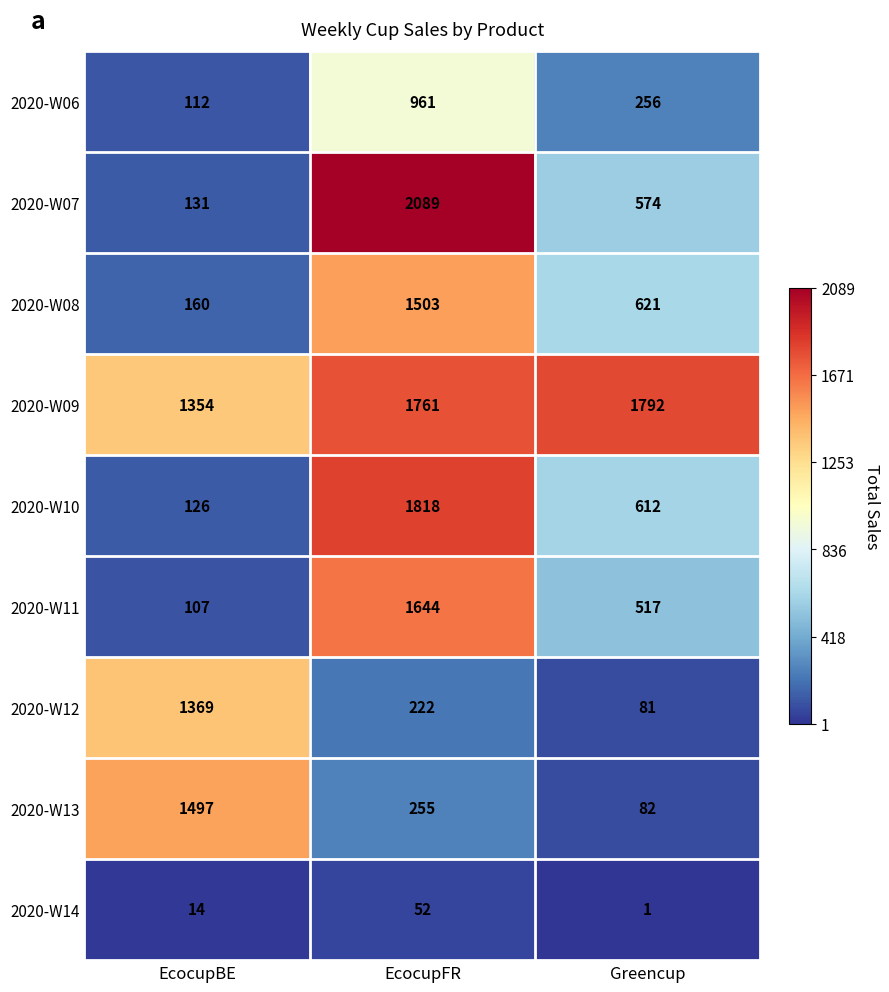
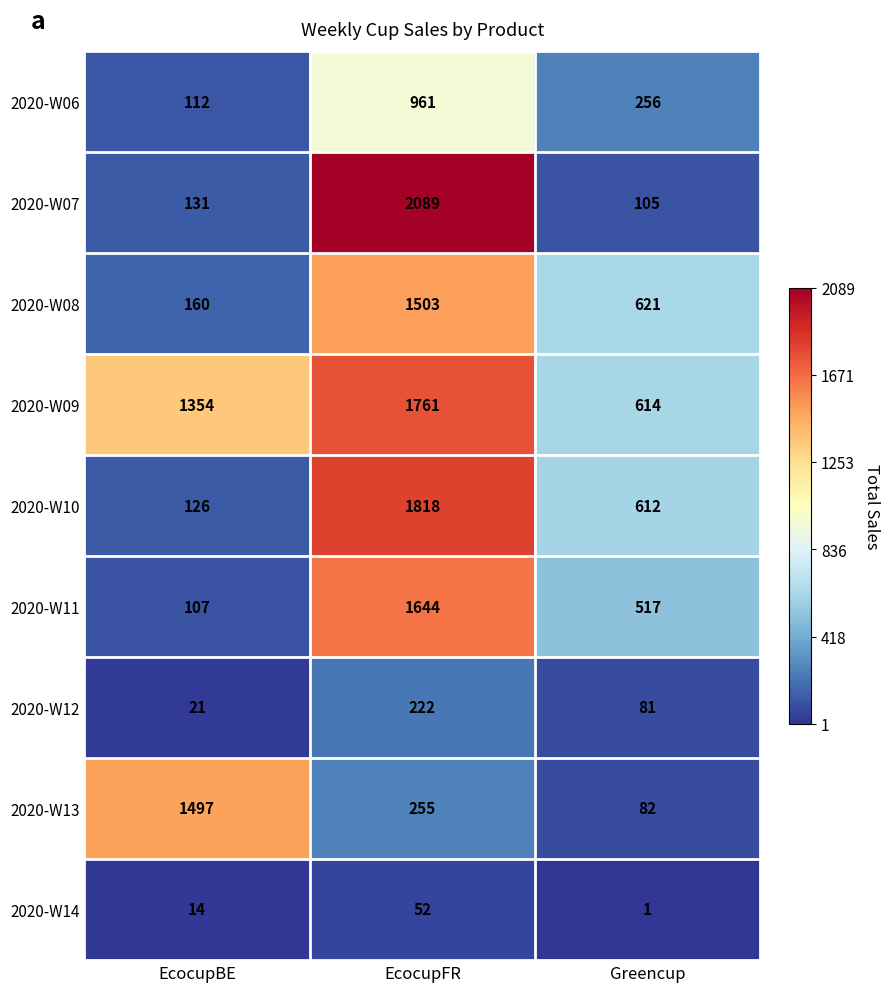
  {
    "2020-W06": {
      "EcocupBE": 112,
      "EcocupFR": 961,
      "Greencup": 256
    },
    "2020-W07": {
      "EcocupBE": 131,
      "EcocupFR": 2089,
-     "Greencup": 574
+     "Greencup": 105
    },
    "2020-W08": {
      "EcocupBE": 160,
      "EcocupFR": 1503,
      "Greencup": 621
    },
    "2020-W09": {
      "EcocupBE": 1354,
      "EcocupFR": 1761,
-     "Greencup": 1792
+     "Greencup": 614
    },
    "2020-W10": {
      "EcocupBE": 126,
      "EcocupFR": 1818,
      "Greencup": 612
    },
    "2020-W11": {
      "EcocupBE": 107,
      "EcocupFR": 1644,
      "Greencup": 517
    },
    "2020-W12": {
-     "EcocupBE": 1369,
+     "EcocupBE": 21,
      "EcocupFR": 222,
      "Greencup": 81
    },
    "2020-W13": {
      "EcocupBE": 1497,
      "EcocupFR": 255,
      "Greencup": 82
    },
    "2020-W14": {
      "EcocupBE": 14,
      "EcocupFR": 52,
      "Greencup": 1
    }
  }
